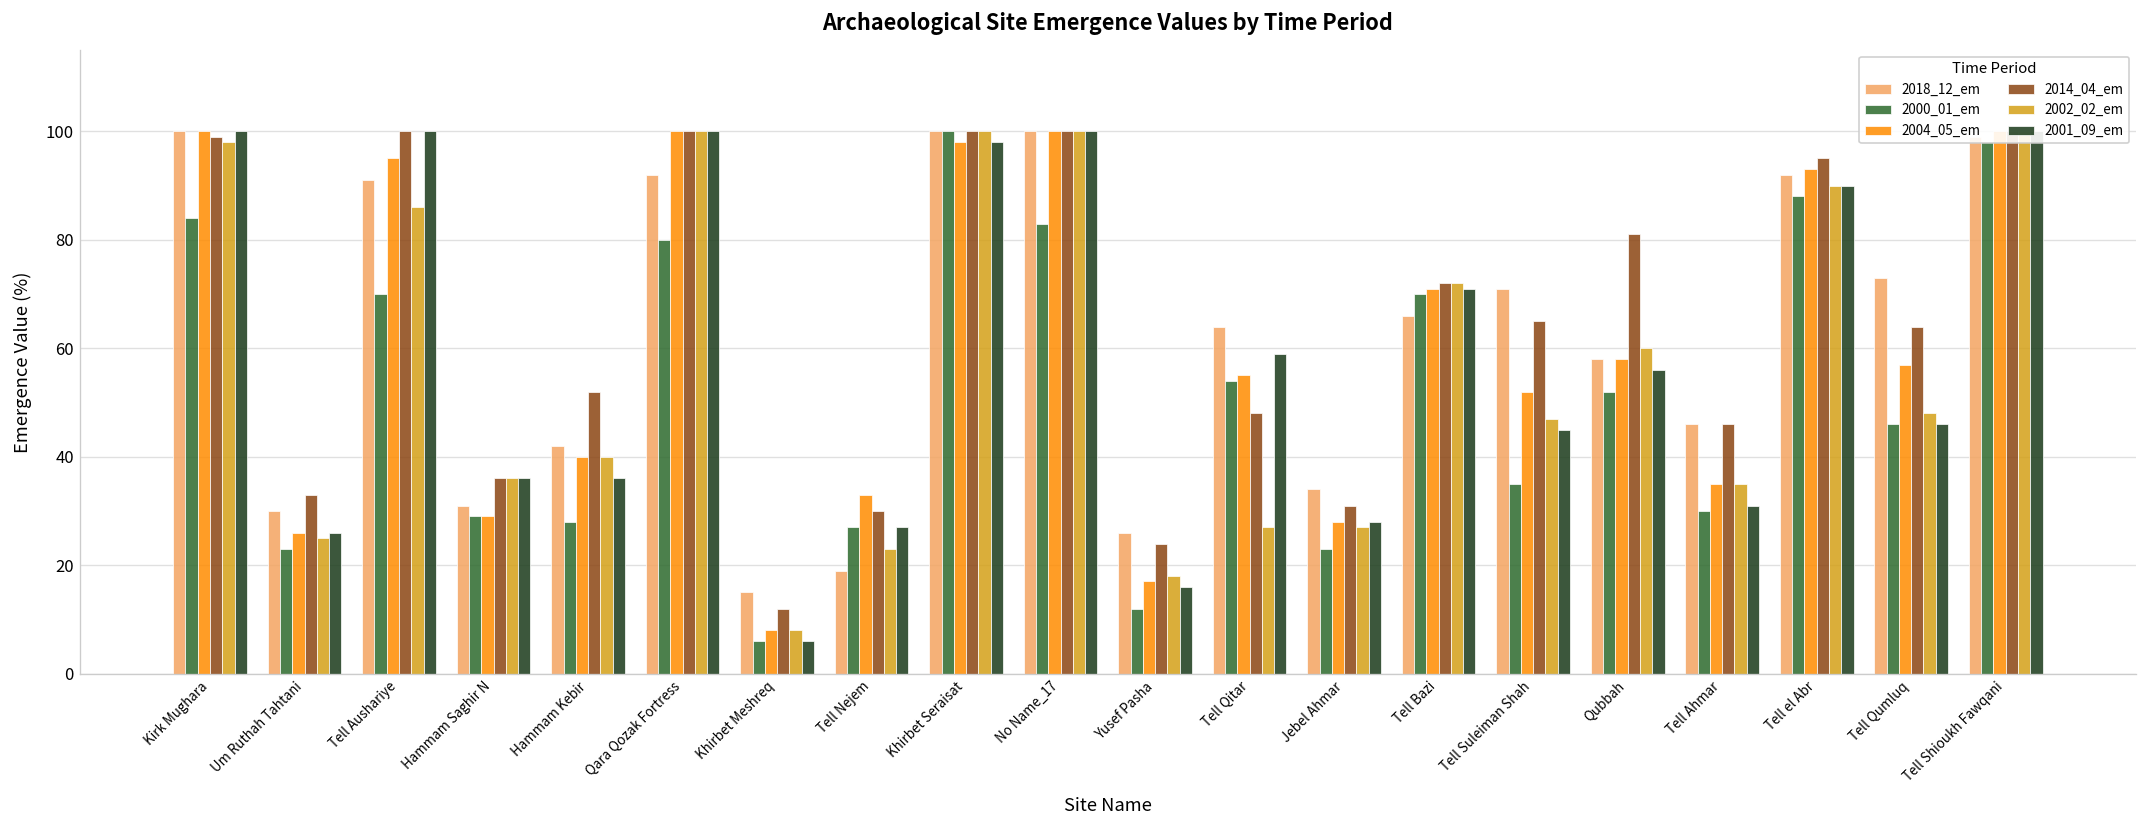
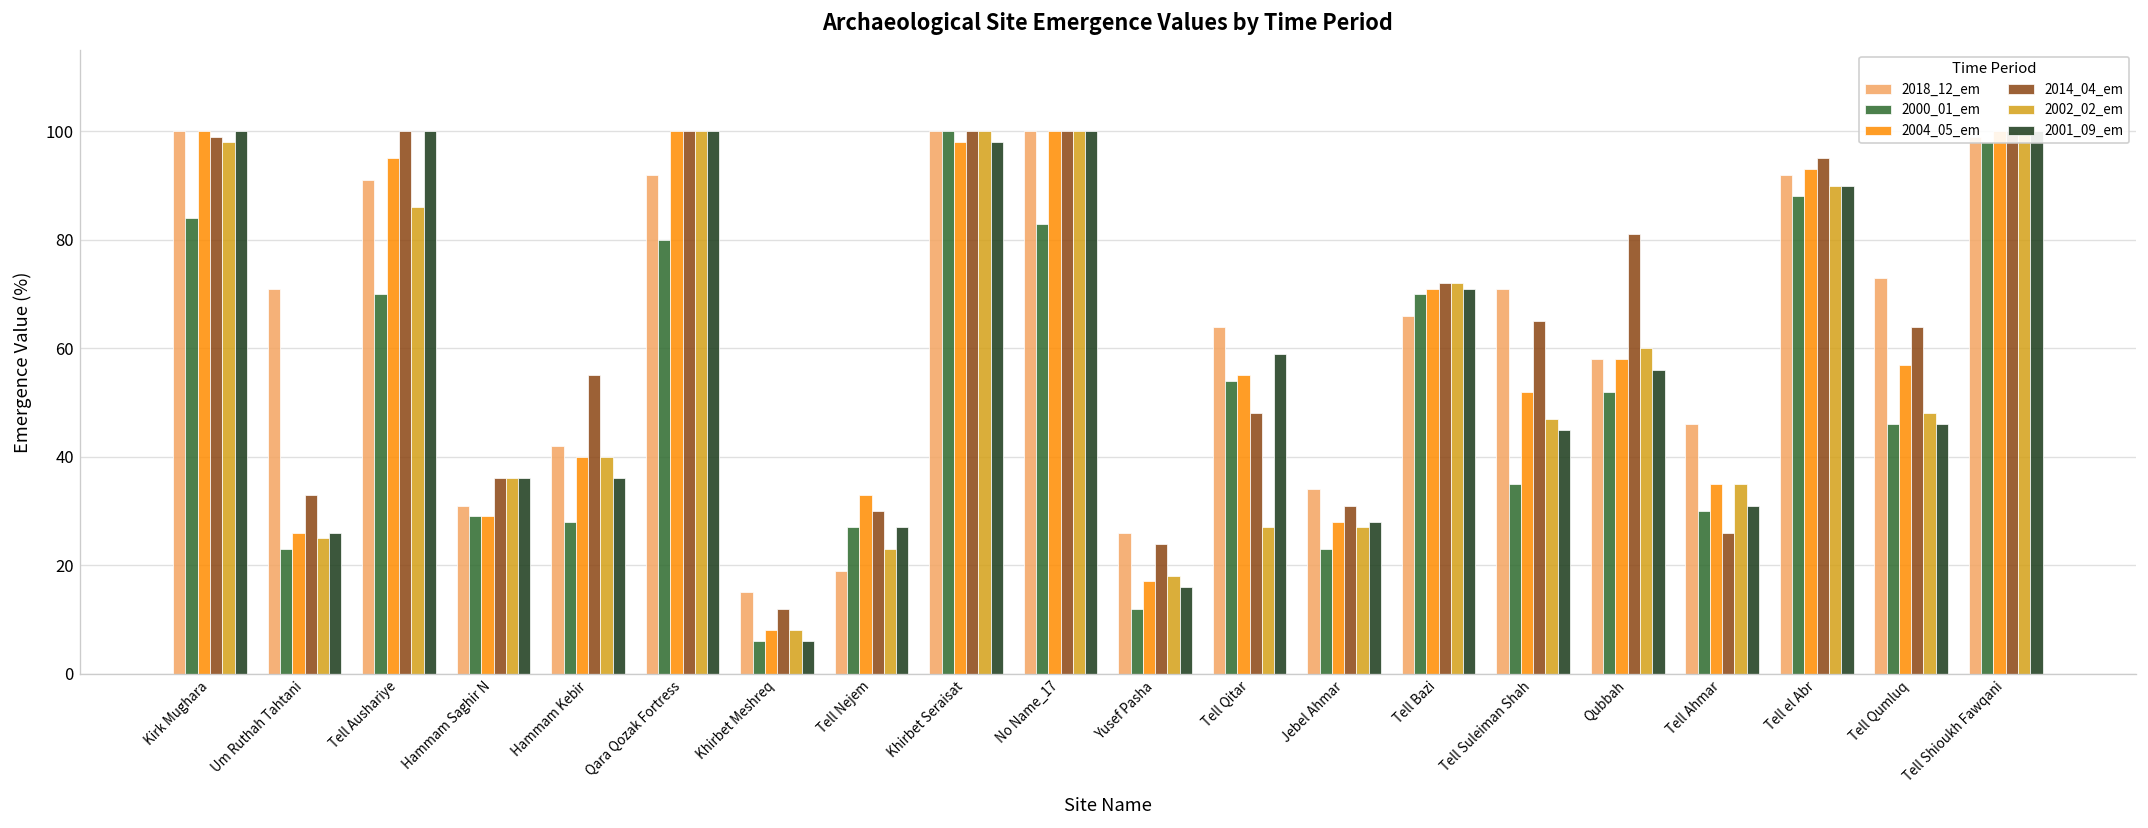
  {
    "2018_12_em": {
      "Kirk Mughara": 100,
-     "Um Ruthah Tahtani": 30,
+     "Um Ruthah Tahtani": 71,
      "Tell Aushariye": 91,
      "Hammam Saghir N": 31,
      "Hammam Kebir": 42,
      "Qara Qozak Fortress": 92,
      "Khirbet Meshreq": 15,
      "Tell Nejem": 19,
      "Khirbet Seraisat": 100,
      "No Name_17": 100,
      "Yusef Pasha": 26,
      "Tell Qitar": 64,
      "Jebel Ahmar": 34,
      "Tell Bazi": 66,
      "Tell Suleiman Shah": 71,
      "Qubbah": 58,
      "Tell Ahmar": 46,
      "Tell el Abr": 92,
      "Tell Qumluq": 73
    },
    "2014_04_em": {
      "Kirk Mughara": 99,
      "Um Ruthah Tahtani": 33,
      "Tell Aushariye": 100,
      "Hammam Saghir N": 36,
-     "Hammam Kebir": 52,
+     "Hammam Kebir": 55,
      "Qara Qozak Fortress": 100,
      "Khirbet Meshreq": 12,
      "Tell Nejem": 30,
      "Khirbet Seraisat": 100,
      "No Name_17": 100,
      "Yusef Pasha": 24,
      "Tell Qitar": 48,
      "Jebel Ahmar": 31,
      "Tell Bazi": 72,
      "Tell Suleiman Shah": 65,
      "Qubbah": 81,
-     "Tell Ahmar": 46,
+     "Tell Ahmar": 26,
      "Tell el Abr": 95,
      "Tell Qumluq": 64
    }
  }
